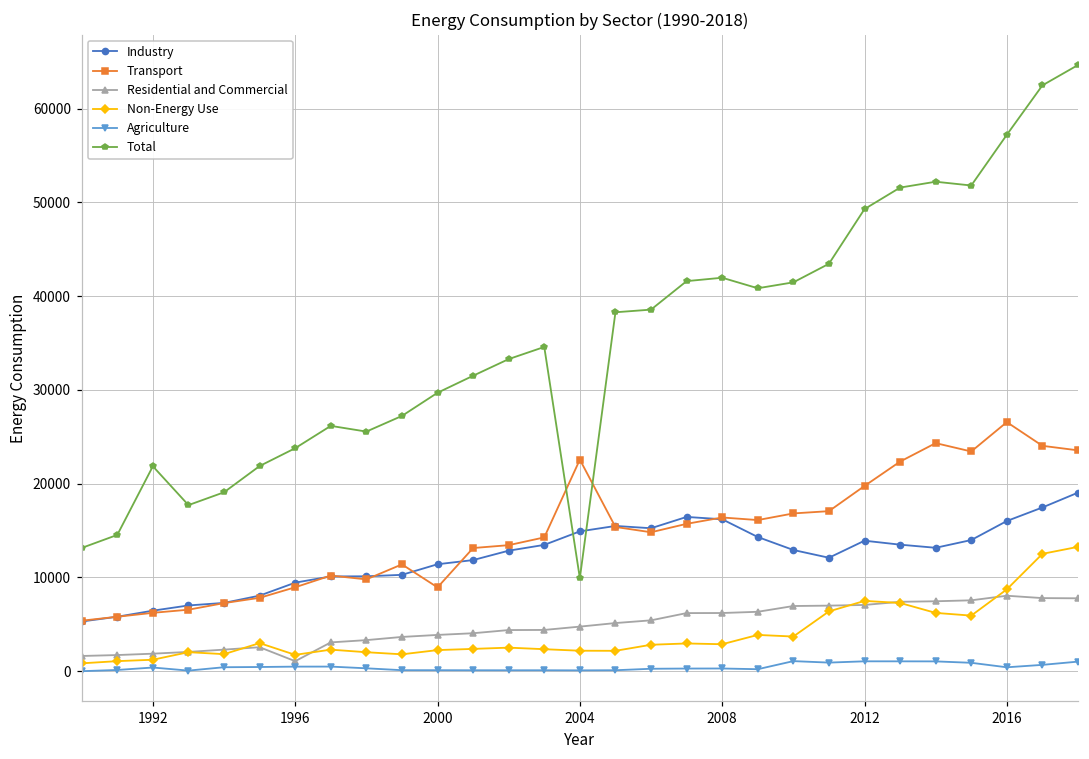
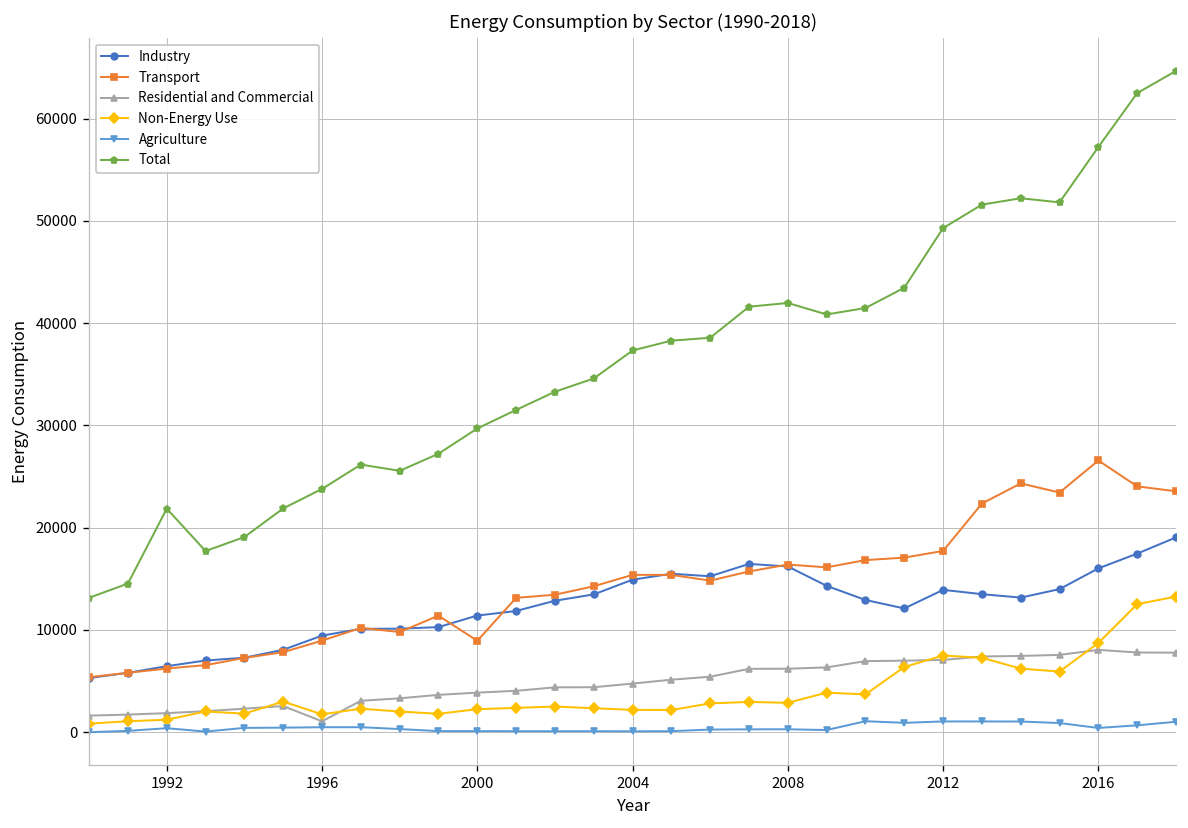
  {
    "Transport": {
      "1996": 9000,
      "2000": 9000,
-     "2004": 23000,
-     "2012": 20000,
+     "2004": 15000,
+     "2012": 18000,
      "2016": 27000
    },
    "Residential and Commercial": {
      "1992": 2000,
      "1996": 1000,
      "2000": 4000,
      "2004": 5000,
      "2008": 6000,
      "2012": 7000,
      "2016": 8000
    },
    "Non-Energy Use": {
      "1992": 1000,
      "1996": 2000,
      "2000": 2000,
      "2004": 2000,
      "2008": 3000,
      "2012": 7000,
      "2016": 9000
    },
    "Total": {
      "1992": 22000,
      "1996": 24000,
      "2000": 30000,
-     "2004": 10000,
+     "2004": 37000,
      "2008": 42000,
      "2012": 49000,
      "2016": 57000
    }
  }
